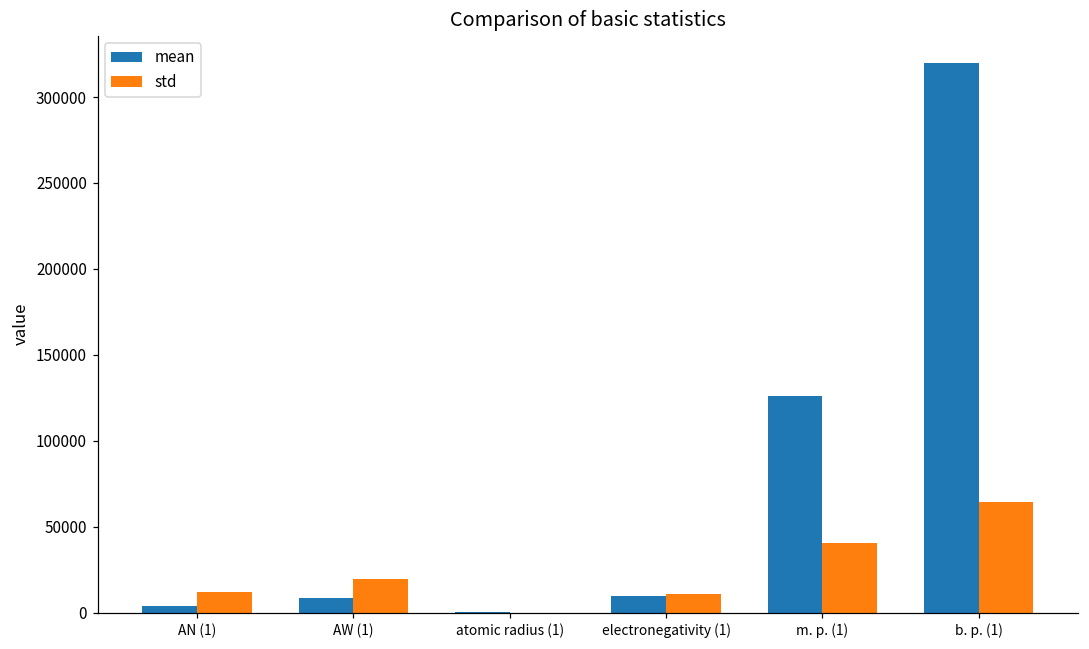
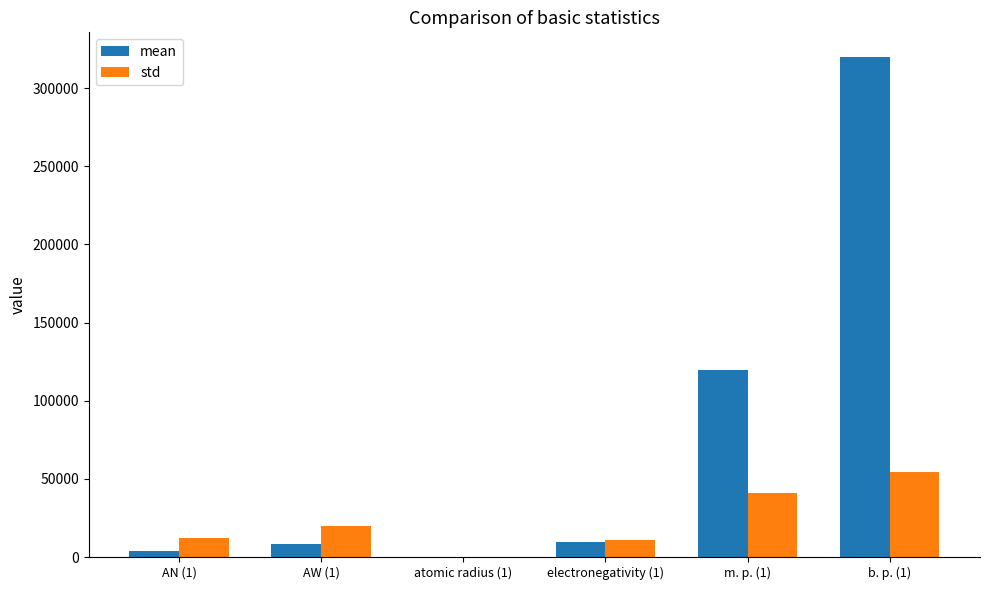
  {
    "mean": {
      "AN (1)": 4000,
      "AW (1)": 9000,
      "electronegativity (1)": 10000,
-     "m. p. (1)": 126000,
+     "m. p. (1)": 119000,
      "b. p. (1)": 320000
    },
    "std": {
      "AN (1)": 12000,
      "AW (1)": 20000,
      "electronegativity (1)": 11000,
      "m. p. (1)": 41000,
-     "b. p. (1)": 65000
+     "b. p. (1)": 54000
    }
  }
